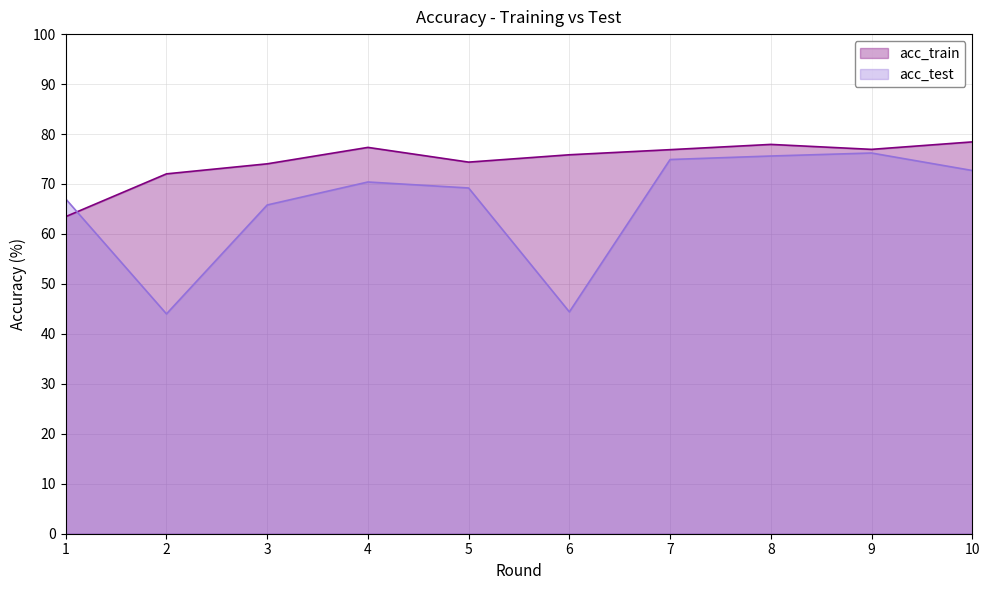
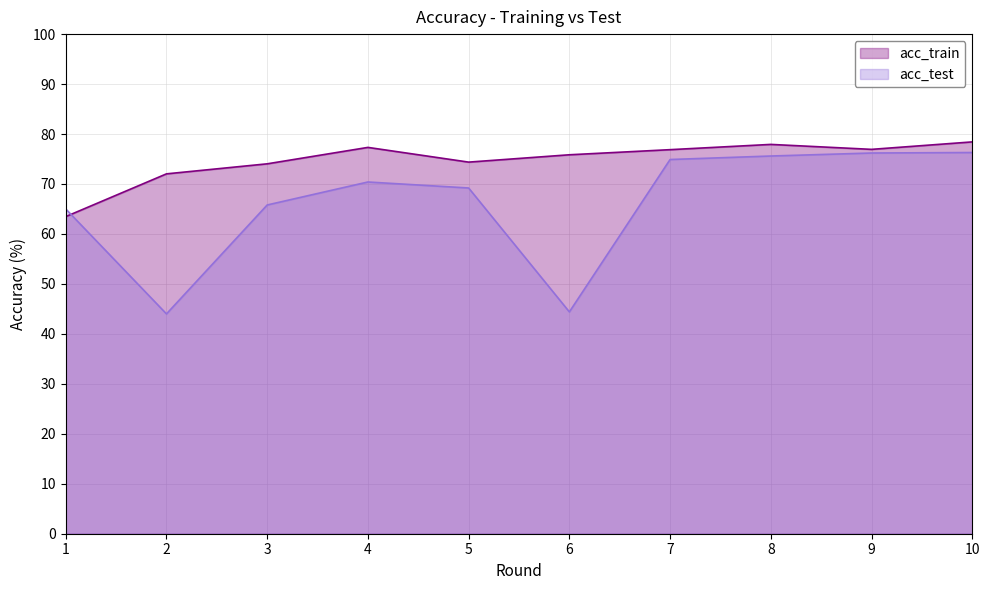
  {
    "acc_train": {
      "1": 63,
      "2": 72,
      "3": 74,
      "4": 77,
      "5": 74,
      "6": 76,
      "7": 77,
      "8": 78,
      "9": 77,
      "10": 78
    },
    "acc_test": {
-     "1": 67,
+     "1": 65,
      "2": 44,
      "3": 66,
      "4": 70,
      "5": 69,
      "6": 44,
      "7": 75,
      "8": 76,
      "9": 76,
-     "10": 73
+     "10": 76
    }
  }
